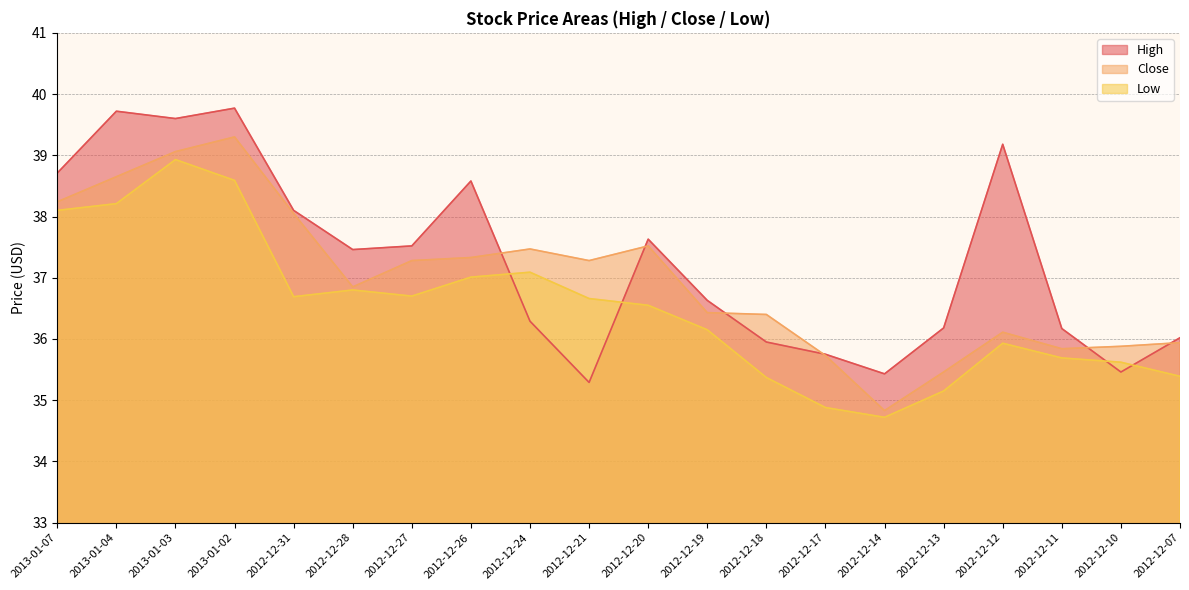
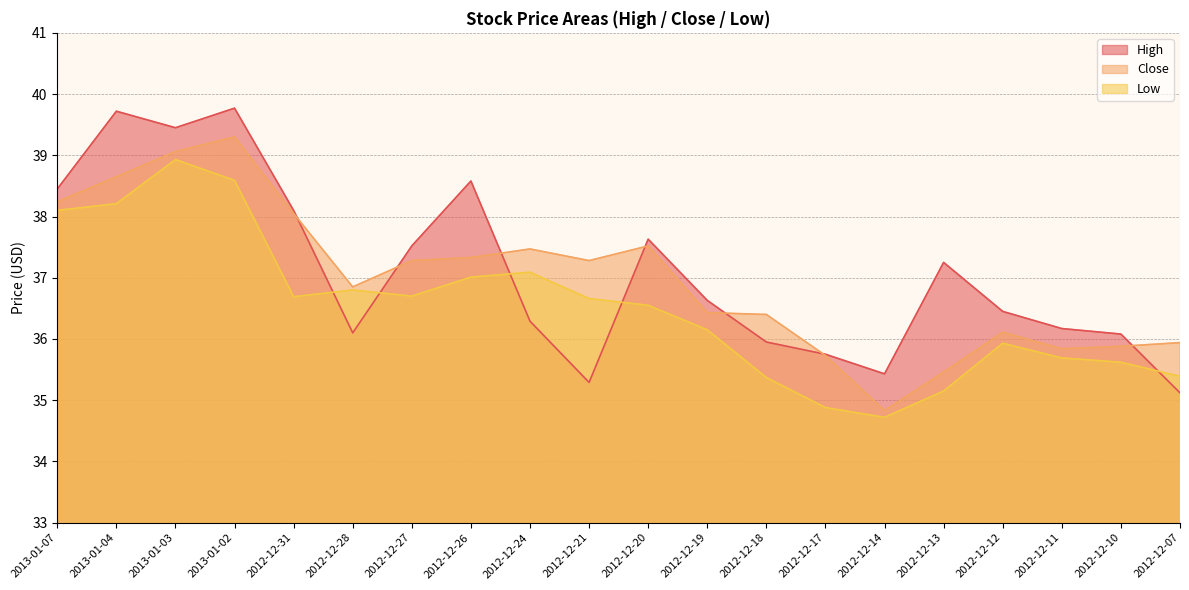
  {
    "High": {
-     "2013-01-07": 38.7,
+     "2013-01-07": 38.5,
      "2013-01-04": 39.7,
-     "2013-01-03": 39.6,
+     "2013-01-03": 39.5,
      "2013-01-02": 39.8,
      "2012-12-31": 38.1,
-     "2012-12-28": 37.5,
+     "2012-12-28": 36.1,
      "2012-12-27": 37.5,
      "2012-12-26": 38.6,
      "2012-12-24": 36.3,
      "2012-12-21": 35.3,
      "2012-12-20": 37.6,
      "2012-12-19": 36.6,
      "2012-12-18": 36.0,
      "2012-12-14": 35.4,
-     "2012-12-13": 36.2,
-     "2012-12-12": 39.2,
+     "2012-12-13": 37.3,
+     "2012-12-12": 36.5,
      "2012-12-11": 36.2,
-     "2012-12-10": 35.5,
-     "2012-12-07": 36.0
+     "2012-12-10": 36.1,
+     "2012-12-07": 35.1
    }
  }
